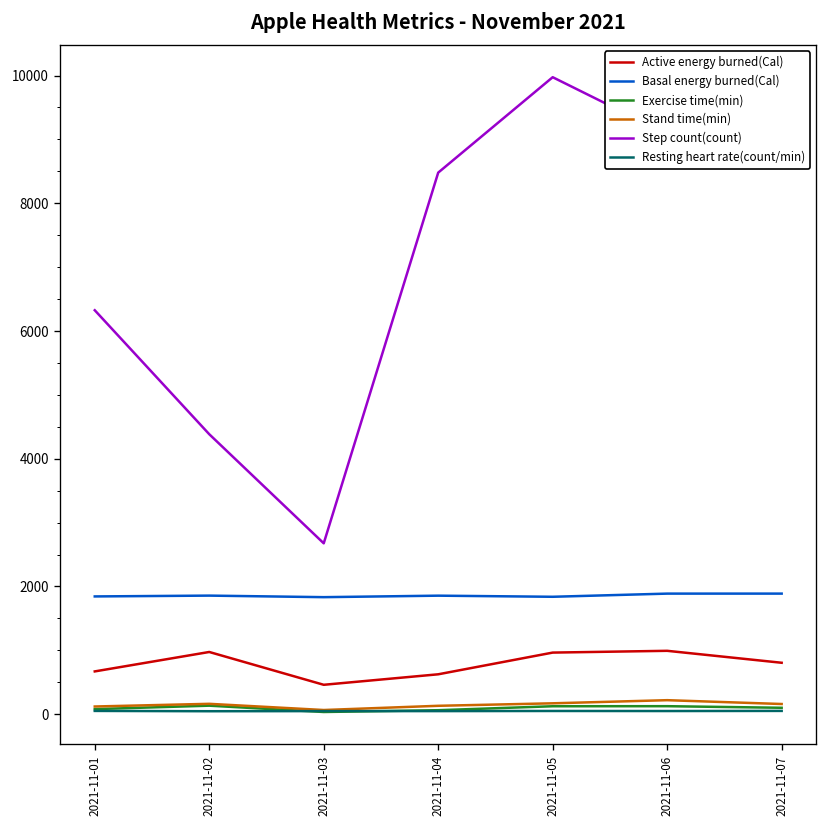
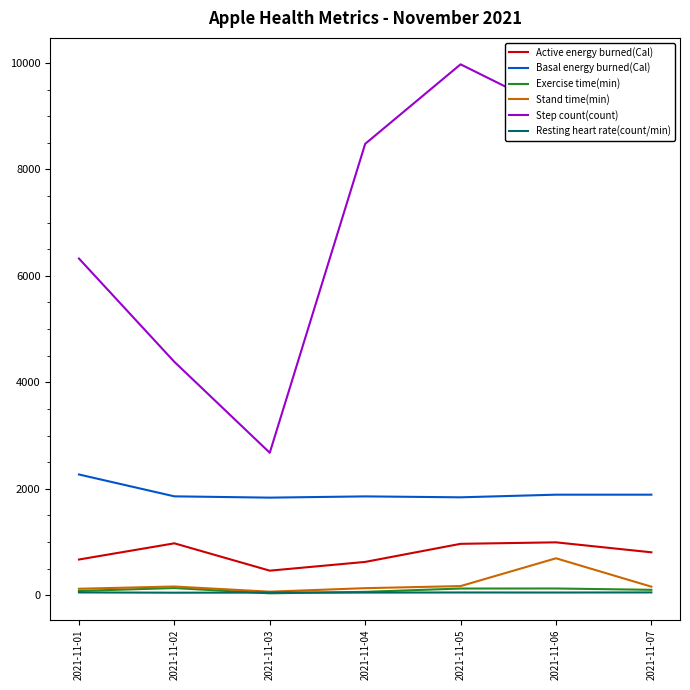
  {
    "Active energy burned(Cal)": {
      "2021-11-01": 700,
      "2021-11-02": 1000,
      "2021-11-03": 500,
      "2021-11-04": 600,
      "2021-11-05": 1000,
      "2021-11-06": 1000,
      "2021-11-07": 800
    },
    "Basal energy burned(Cal)": {
-     "2021-11-01": 1800,
+     "2021-11-01": 2300,
      "2021-11-02": 1900,
      "2021-11-03": 1800,
      "2021-11-04": 1900,
      "2021-11-05": 1800,
      "2021-11-06": 1900,
      "2021-11-07": 1900
    },
    "Exercise time(min)": {
      "2021-11-06": 100,
      "2021-11-07": 100
    },
    "Stand time(min)": {
      "2021-11-04": 100,
-     "2021-11-06": 200,
+     "2021-11-06": 700,
      "2021-11-07": 200
    },
    "Step count(count)": {
      "2021-11-01": 6300,
      "2021-11-02": 4400,
      "2021-11-03": 2700,
      "2021-11-04": 8500,
      "2021-11-05": 10000
    },
    "Resting heart rate(count/min)": {
      "2021-11-02": 0,
      "2021-11-05": 100,
      "2021-11-06": 100,
      "2021-11-07": 100
    }
  }
